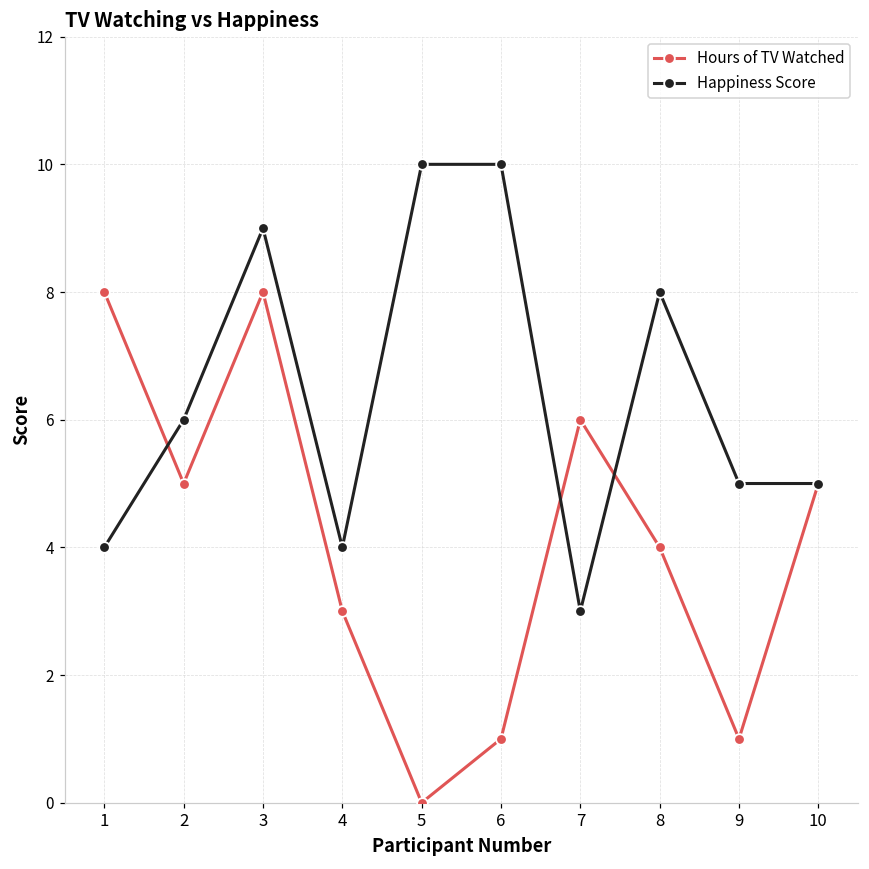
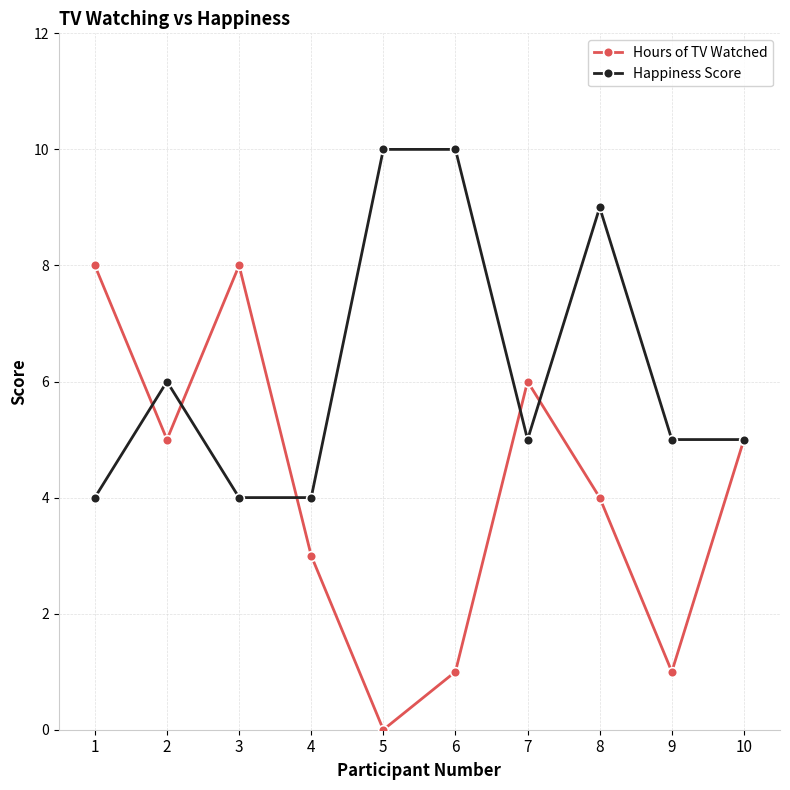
  {
    "Hours of TV Watched": {
      "1": 8,
      "2": 5,
      "3": 8,
      "4": 3,
      "5": 0,
      "6": 1,
      "7": 6,
      "8": 4,
      "9": 1
    },
    "Happiness Score": {
      "1": 4,
      "2": 6,
-     "3": 9,
+     "3": 4,
      "4": 4,
      "5": 10,
      "6": 10,
-     "7": 3,
-     "8": 8,
+     "7": 5,
+     "8": 9,
      "9": 5
    }
  }
